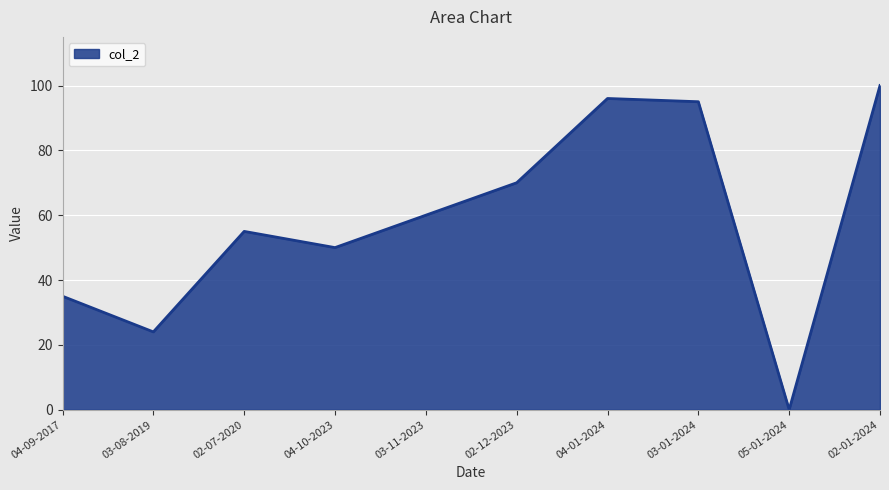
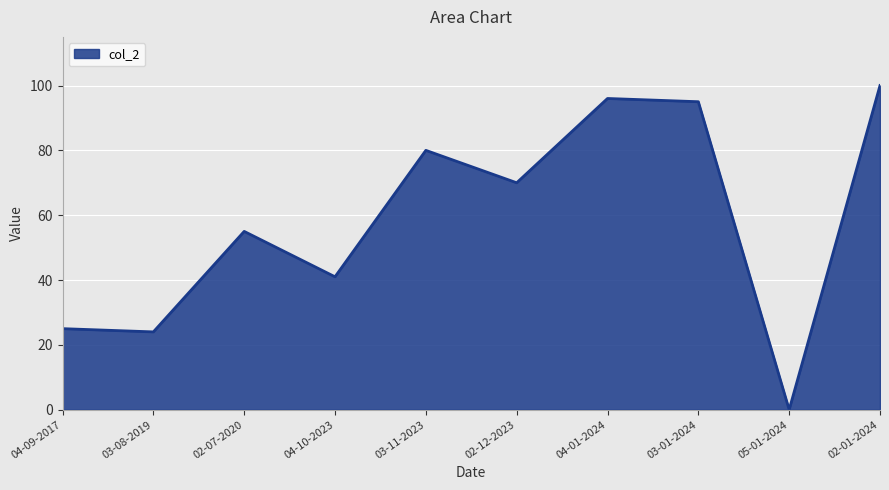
  {
-   "04-09-2017": 35,
+   "04-09-2017": 25,
    "03-08-2019": 24,
    "02-07-2020": 55,
-   "04-10-2023": 50,
-   "03-11-2023": 60,
+   "04-10-2023": 41,
+   "03-11-2023": 80,
    "02-12-2023": 70,
    "04-01-2024": 96,
    "03-01-2024": 95,
    "05-01-2024": 0,
    "02-01-2024": 100
  }
